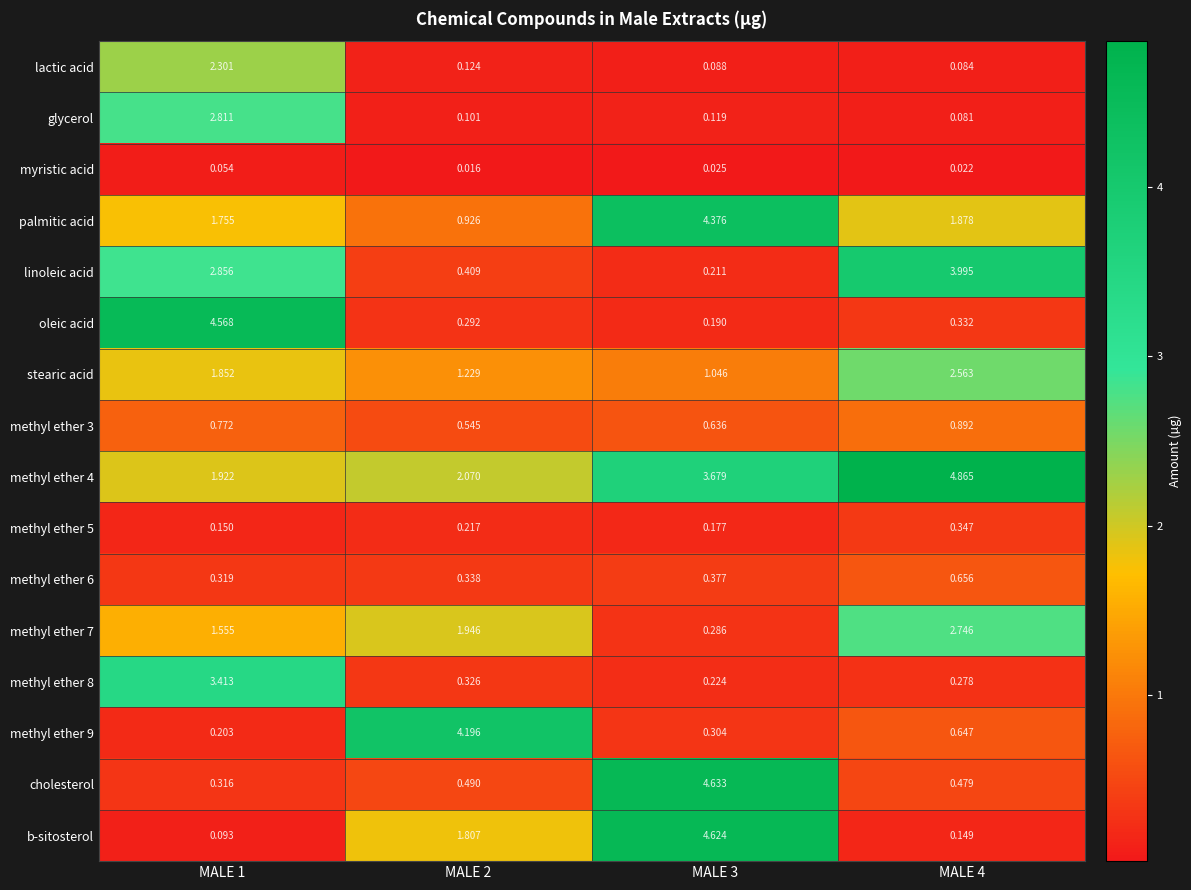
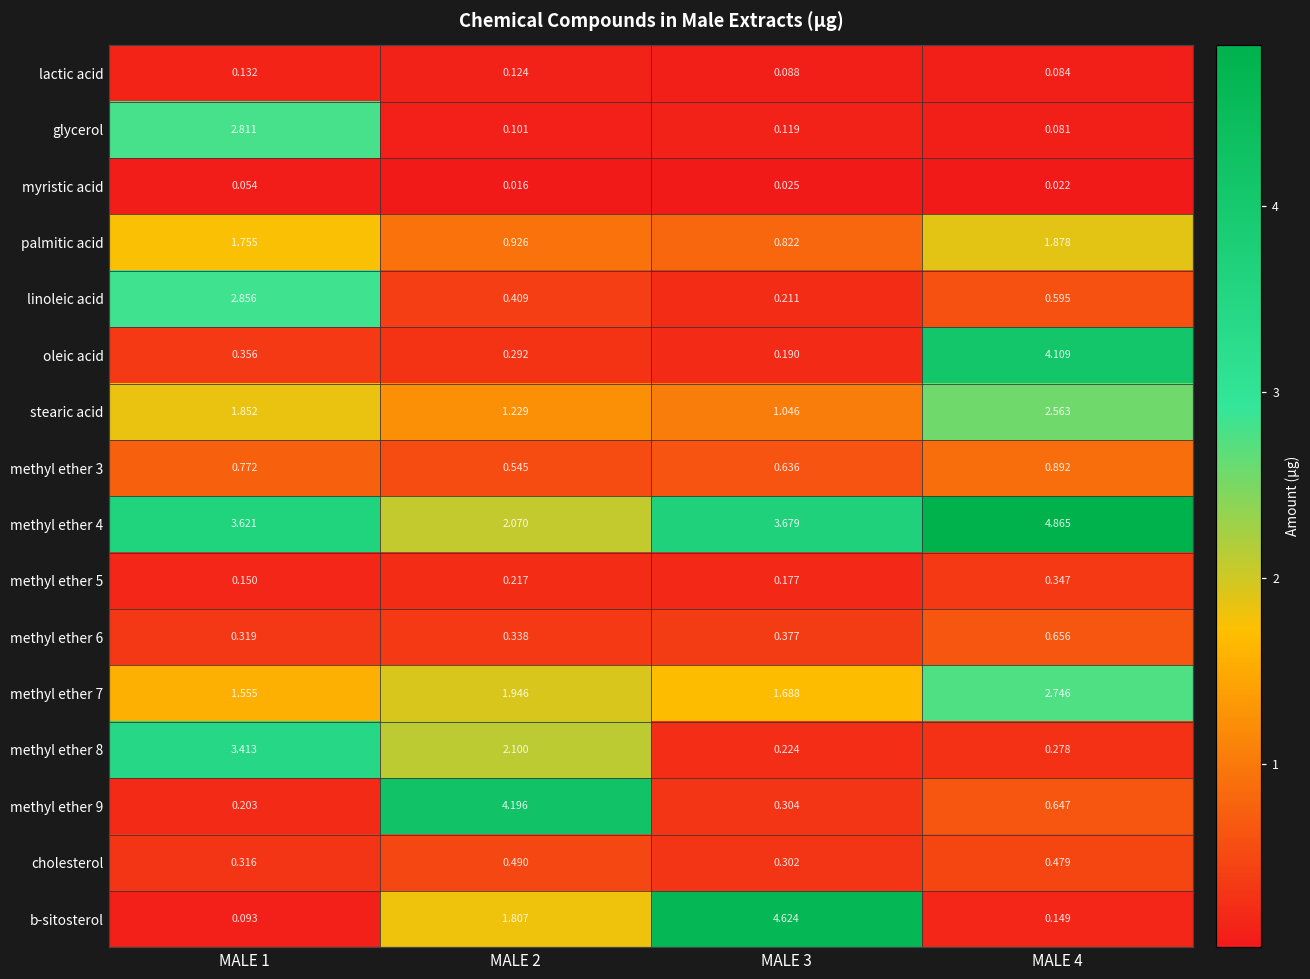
  {
    "lactic acid": {
-     "MALE 1": 2.301,
+     "MALE 1": 0.132,
      "MALE 2": 0.124,
      "MALE 3": 0.088,
      "MALE 4": 0.084
    },
    "glycerol": {
      "MALE 1": 2.811,
      "MALE 2": 0.101,
      "MALE 3": 0.119,
      "MALE 4": 0.081
    },
    "myristic acid": {
      "MALE 1": 0.054,
      "MALE 2": 0.016,
      "MALE 3": 0.025,
      "MALE 4": 0.022
    },
    "palmitic acid": {
      "MALE 1": 1.755,
      "MALE 2": 0.926,
-     "MALE 3": 4.376,
+     "MALE 3": 0.822,
      "MALE 4": 1.878
    },
    "linoleic acid": {
      "MALE 1": 2.856,
      "MALE 2": 0.409,
      "MALE 3": 0.211,
-     "MALE 4": 3.995
+     "MALE 4": 0.595
    },
    "oleic acid": {
-     "MALE 1": 4.568,
+     "MALE 1": 0.356,
      "MALE 2": 0.292,
      "MALE 3": 0.190,
-     "MALE 4": 0.332
+     "MALE 4": 4.109
    },
    "stearic acid": {
      "MALE 1": 1.852,
      "MALE 2": 1.229,
      "MALE 3": 1.046,
      "MALE 4": 2.563
    },
    "methyl ether 3": {
      "MALE 1": 0.772,
      "MALE 2": 0.545,
      "MALE 3": 0.636,
      "MALE 4": 0.892
    },
    "methyl ether 4": {
-     "MALE 1": 1.922,
+     "MALE 1": 3.621,
      "MALE 2": 2.070,
      "MALE 3": 3.679,
      "MALE 4": 4.865
    },
    "methyl ether 5": {
      "MALE 1": 0.150,
      "MALE 2": 0.217,
      "MALE 3": 0.177,
      "MALE 4": 0.347
    },
    "methyl ether 6": {
      "MALE 1": 0.319,
      "MALE 2": 0.338,
      "MALE 3": 0.377,
      "MALE 4": 0.656
    },
    "methyl ether 7": {
      "MALE 1": 1.555,
      "MALE 2": 1.946,
-     "MALE 3": 0.286,
+     "MALE 3": 1.688,
      "MALE 4": 2.746
    },
    "methyl ether 8": {
      "MALE 1": 3.413,
-     "MALE 2": 0.326,
+     "MALE 2": 2.100,
      "MALE 3": 0.224,
      "MALE 4": 0.278
    },
    "methyl ether 9": {
      "MALE 1": 0.203,
      "MALE 2": 4.196,
      "MALE 3": 0.304,
      "MALE 4": 0.647
    },
    "cholesterol": {
      "MALE 1": 0.316,
      "MALE 2": 0.490,
-     "MALE 3": 4.633,
+     "MALE 3": 0.302,
      "MALE 4": 0.479
    },
    "b-sitosterol": {
      "MALE 1": 0.093,
      "MALE 2": 1.807,
      "MALE 3": 4.624,
      "MALE 4": 0.149
    }
  }
